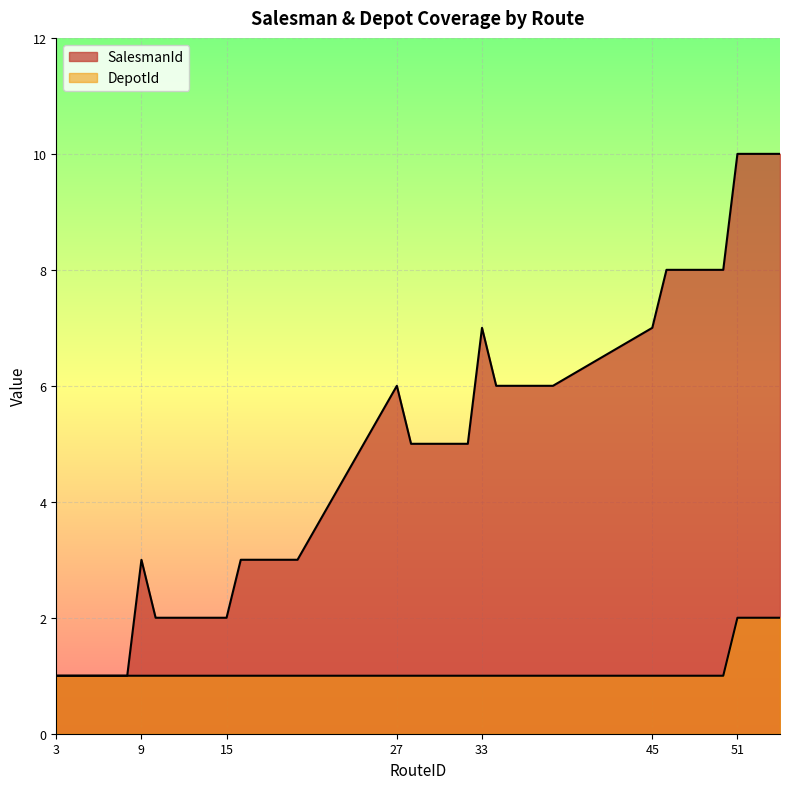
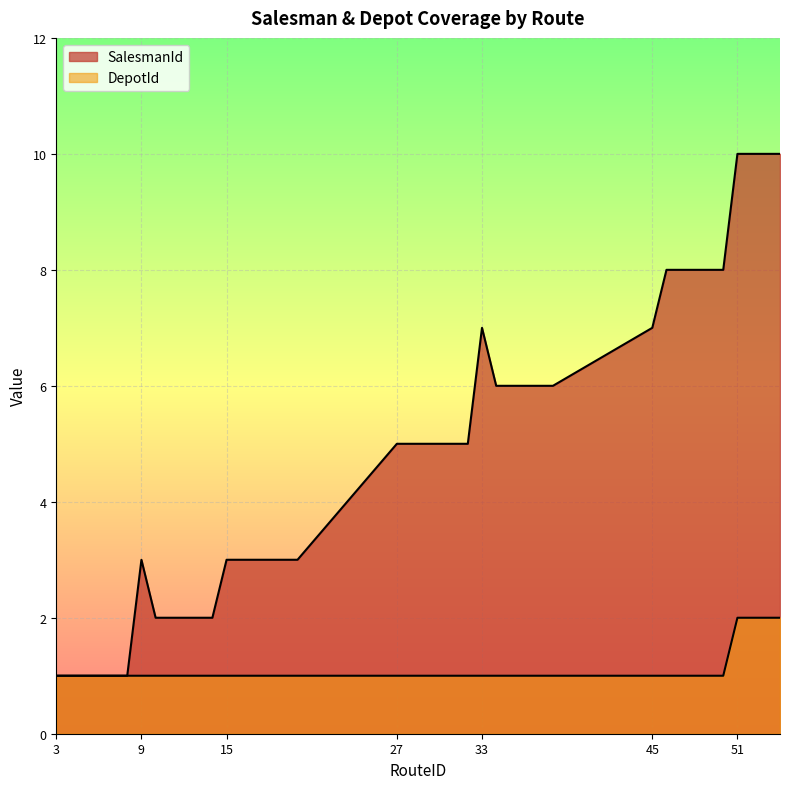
  {
    "SalesmanId": {
      "9": 3,
-     "15": 2,
-     "27": 6,
+     "15": 3,
+     "27": 5,
      "33": 7,
      "45": 7,
      "51": 10
    },
    "DepotId": {
      "9": 1,
      "15": 1,
      "27": 1,
      "33": 1,
      "45": 1,
      "51": 2
    }
  }
